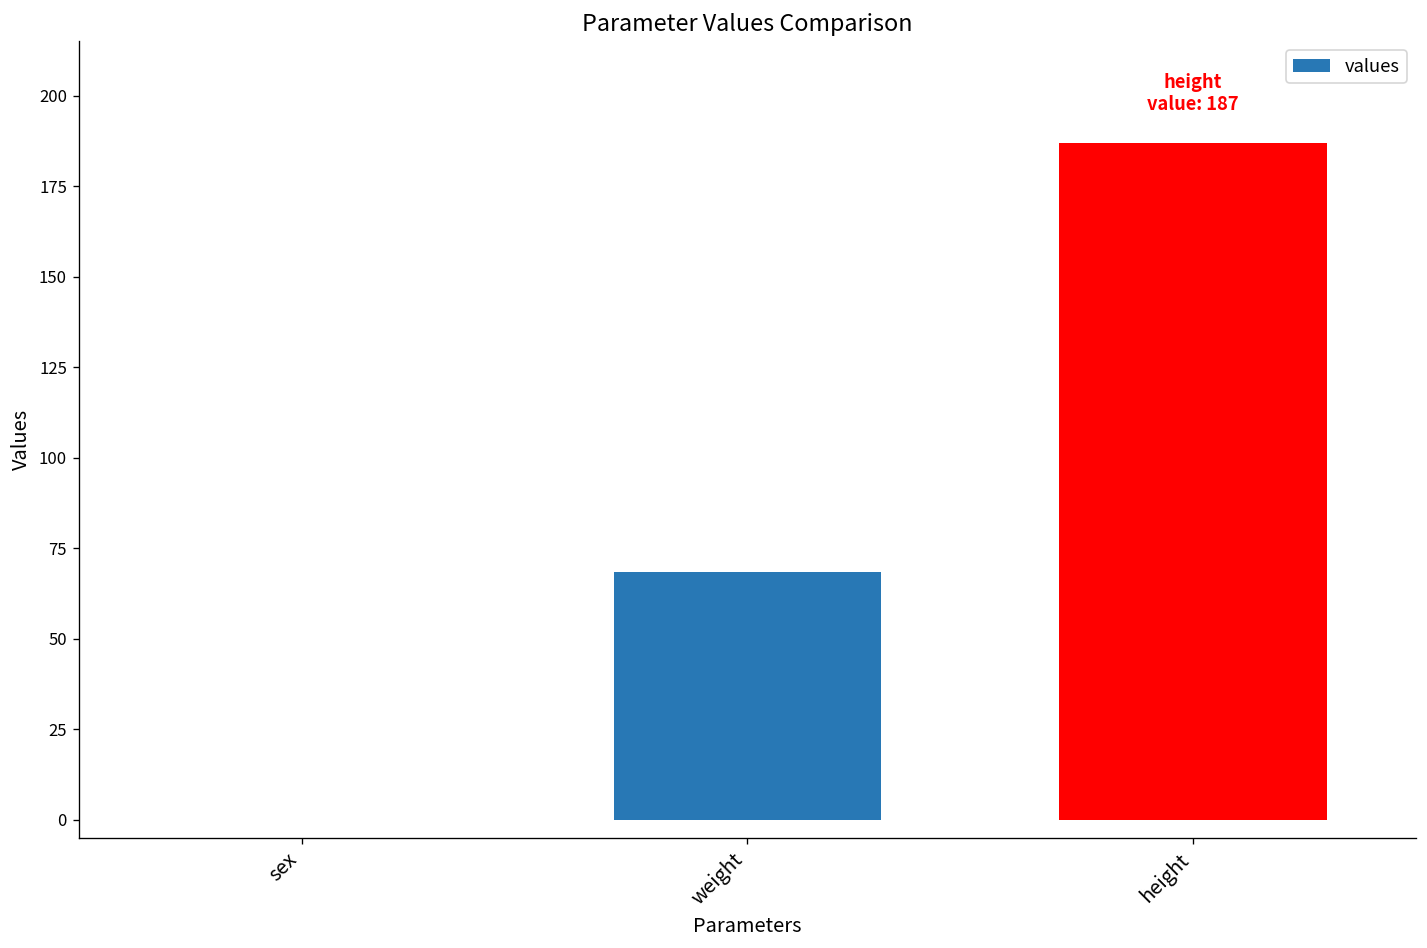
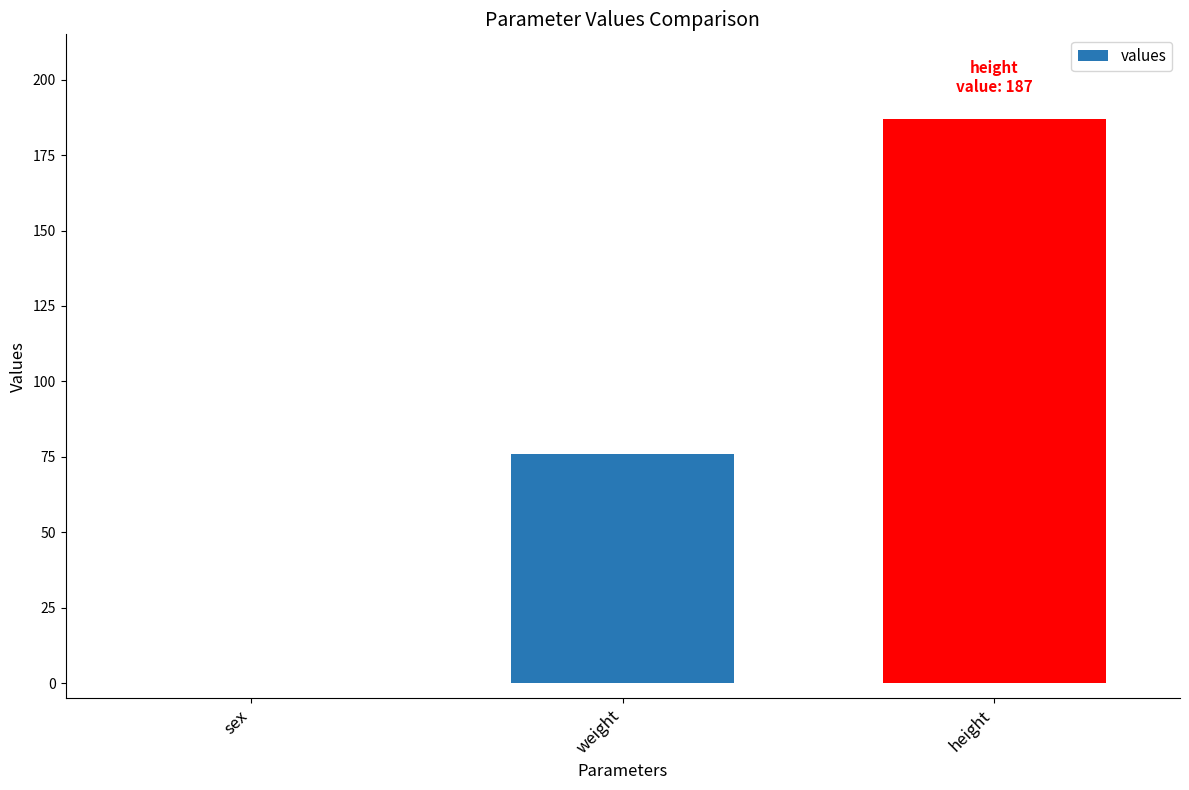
  {
    "sex": 0,
-   "weight": 69
+   "weight": 76
  }
